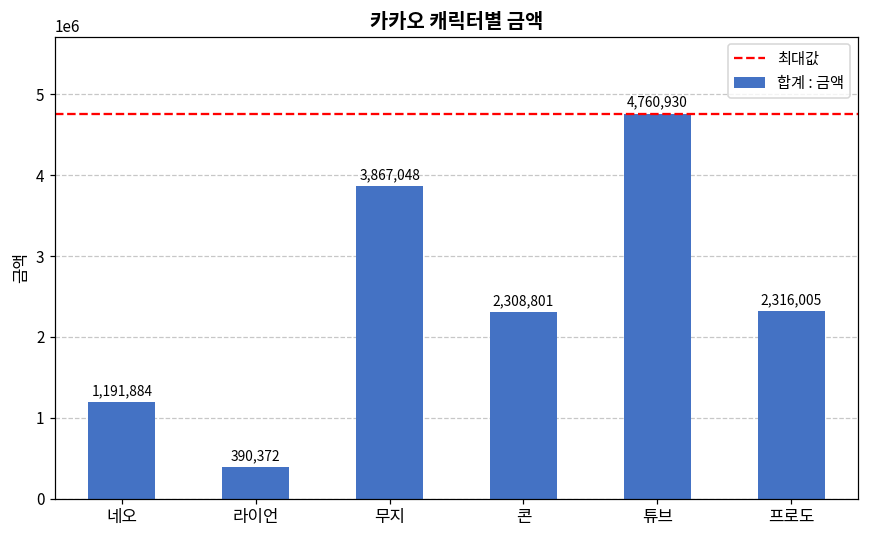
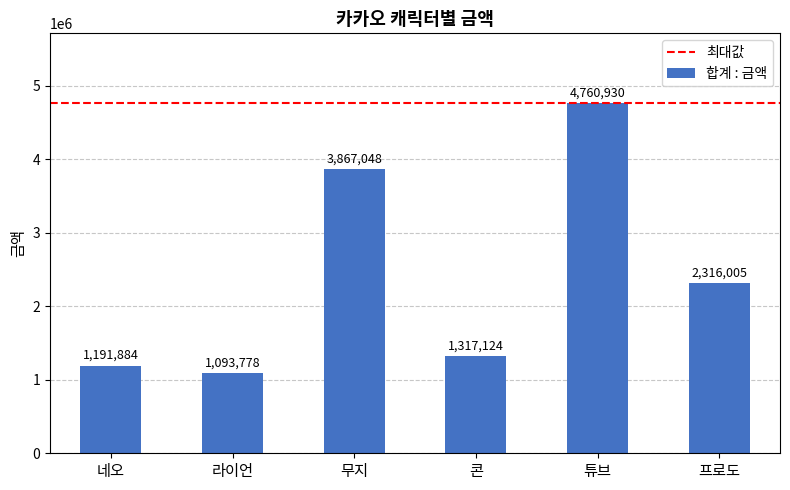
  {
    "네오": "1,191,884",
-   "라이언": "390,372",
+   "라이언": "1,093,778",
    "무지": "3,867,048",
-   "콘": "2,308,801",
+   "콘": "1,317,124",
    "튜브": "4,760,930",
    "프로도": "2,316,005"
  }
